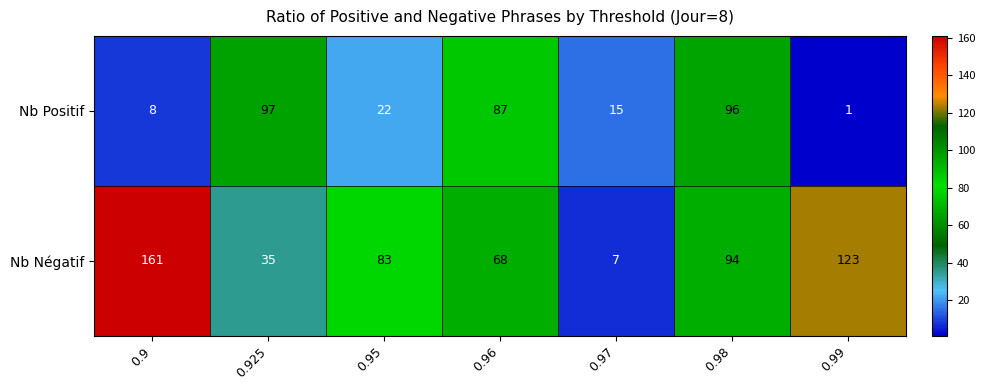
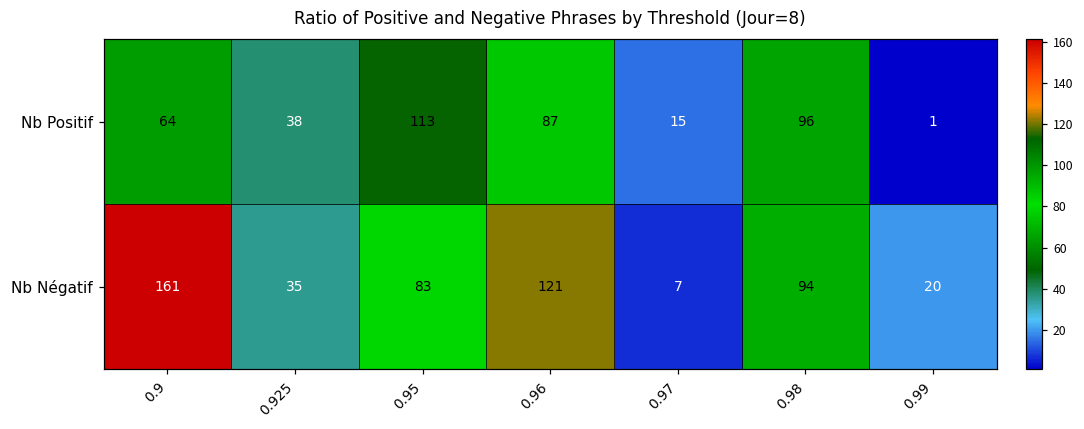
  {
    "Nb Positif": {
-     "0.9": 8,
-     "0.925": 97,
-     "0.95": 22,
+     "0.9": 64,
+     "0.925": 38,
+     "0.95": 113,
      "0.96": 87,
      "0.97": 15,
      "0.98": 96,
      "0.99": 1
    },
    "Nb Négatif": {
      "0.9": 161,
      "0.925": 35,
      "0.95": 83,
-     "0.96": 68,
+     "0.96": 121,
      "0.97": 7,
      "0.98": 94,
-     "0.99": 123
+     "0.99": 20
    }
  }
